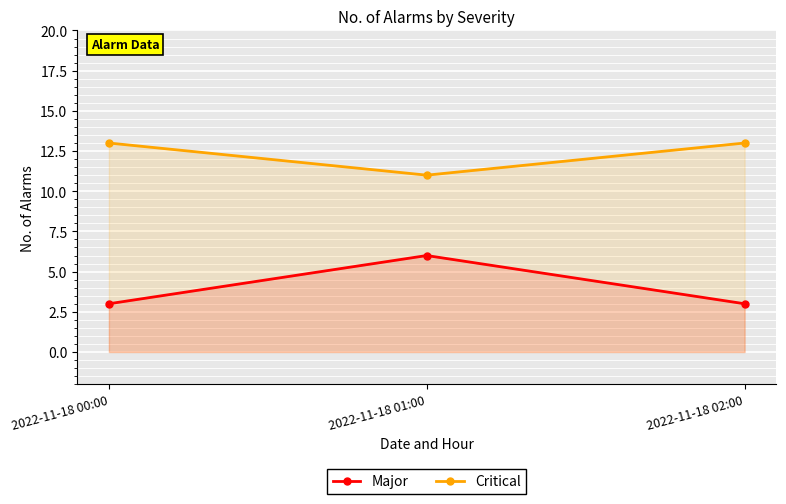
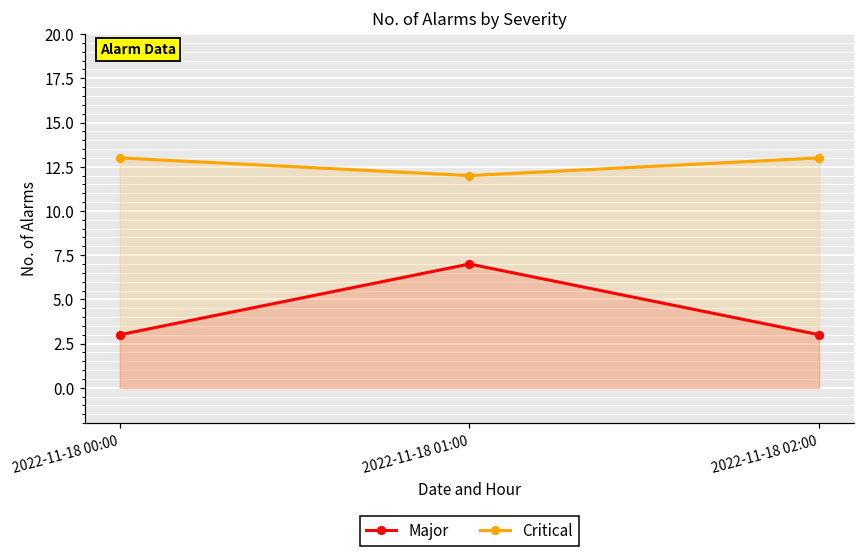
  {
    "Major": {
      "2022-11-18 00:00": 3,
-     "2022-11-18 01:00": 6,
+     "2022-11-18 01:00": 7,
      "2022-11-18 02:00": 3
    },
    "Critical": {
      "2022-11-18 00:00": 13,
-     "2022-11-18 01:00": 11,
+     "2022-11-18 01:00": 12,
      "2022-11-18 02:00": 13
    }
  }
